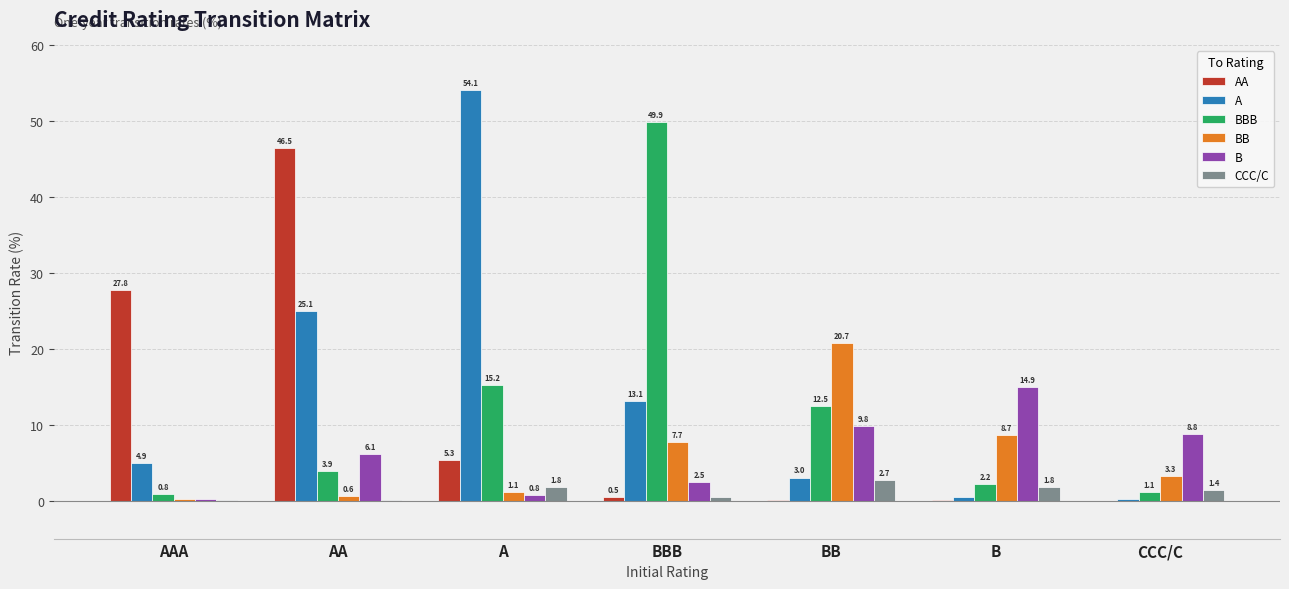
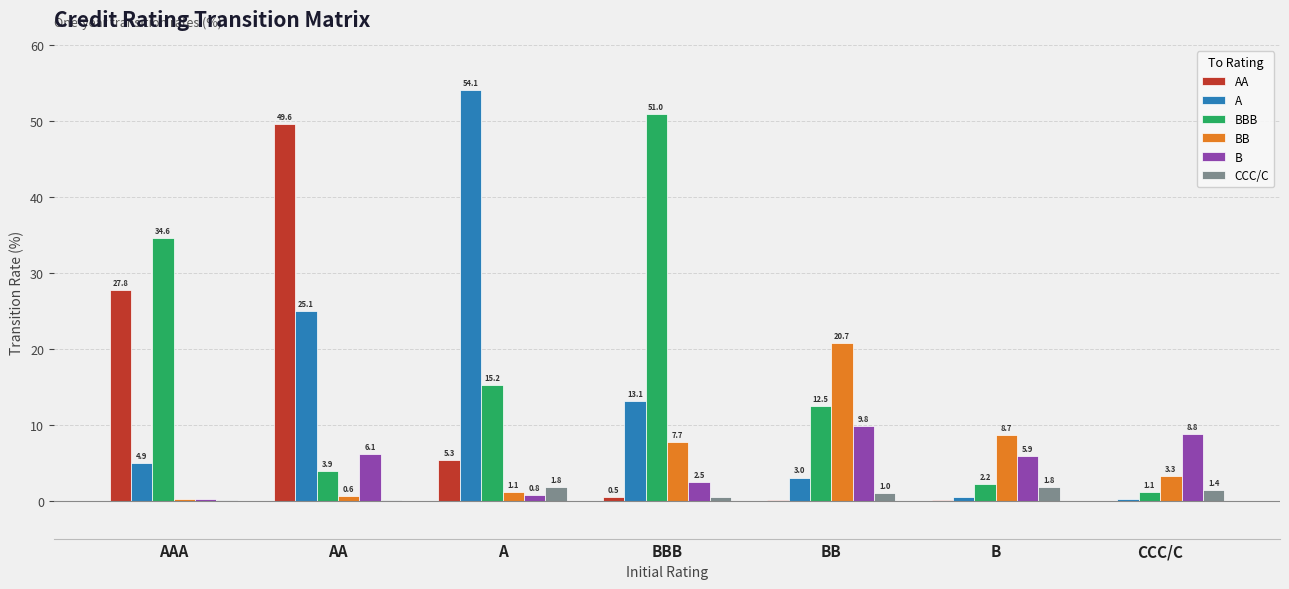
  {
    "AA": {
      "AAA": 27.8,
-     "AA": 46.5,
+     "AA": 49.6,
      "A": 5.3,
      "BBB": 0.5
    },
    "A": {
      "AAA": 4.9,
      "AA": 25.1,
      "A": 54.1,
      "BBB": 13.1,
      "BB": 3.0
    },
    "BBB": {
-     "AAA": 0.8,
+     "AAA": 34.6,
      "AA": 3.9,
      "A": 15.2,
-     "BBB": 49.9,
+     "BBB": 51.0,
      "BB": 12.5,
      "B": 2.2,
      "CCC/C": 1.1
    },
    "BB": {
      "AA": 0.6,
      "A": 1.1,
      "BBB": 7.7,
      "BB": 20.7,
      "B": 8.7,
      "CCC/C": 3.3
    },
    "B": {
      "AA": 6.1,
      "A": 0.8,
      "BBB": 2.5,
      "BB": 9.8,
-     "B": 14.9,
+     "B": 5.9,
      "CCC/C": 8.8
    },
    "CCC/C": {
      "A": 1.8,
-     "BB": 2.7,
+     "BB": 1.0,
      "B": 1.8,
      "CCC/C": 1.4
    }
  }
